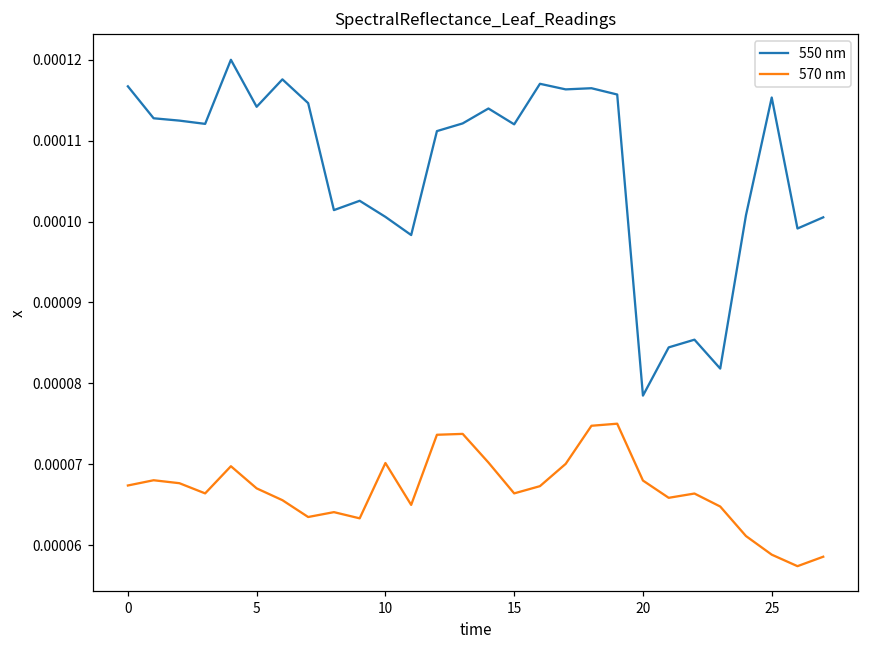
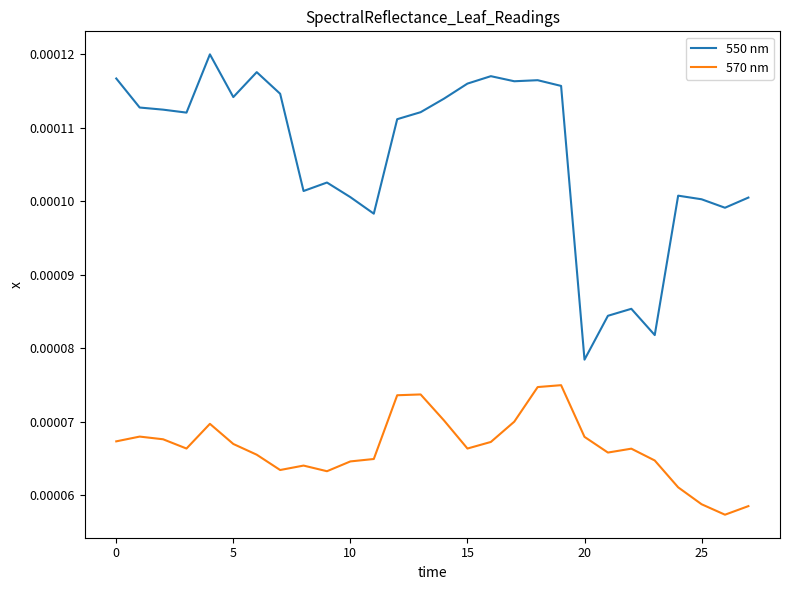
  {
    "550 nm": {
      "0": 0.000117,
      "5": 0.000114,
      "10": 0.000101,
-     "15": 0.000112,
+     "15": 0.000116,
      "20": 0.000078,
-     "25": 0.000115
+     "25": 0.000100
    },
    "570 nm": {
      "0": 0.000067,
      "5": 0.000067,
-     "10": 0.000070,
+     "10": 0.000065,
      "15": 0.000066,
      "20": 0.000068,
      "25": 0.000059
    }
  }
